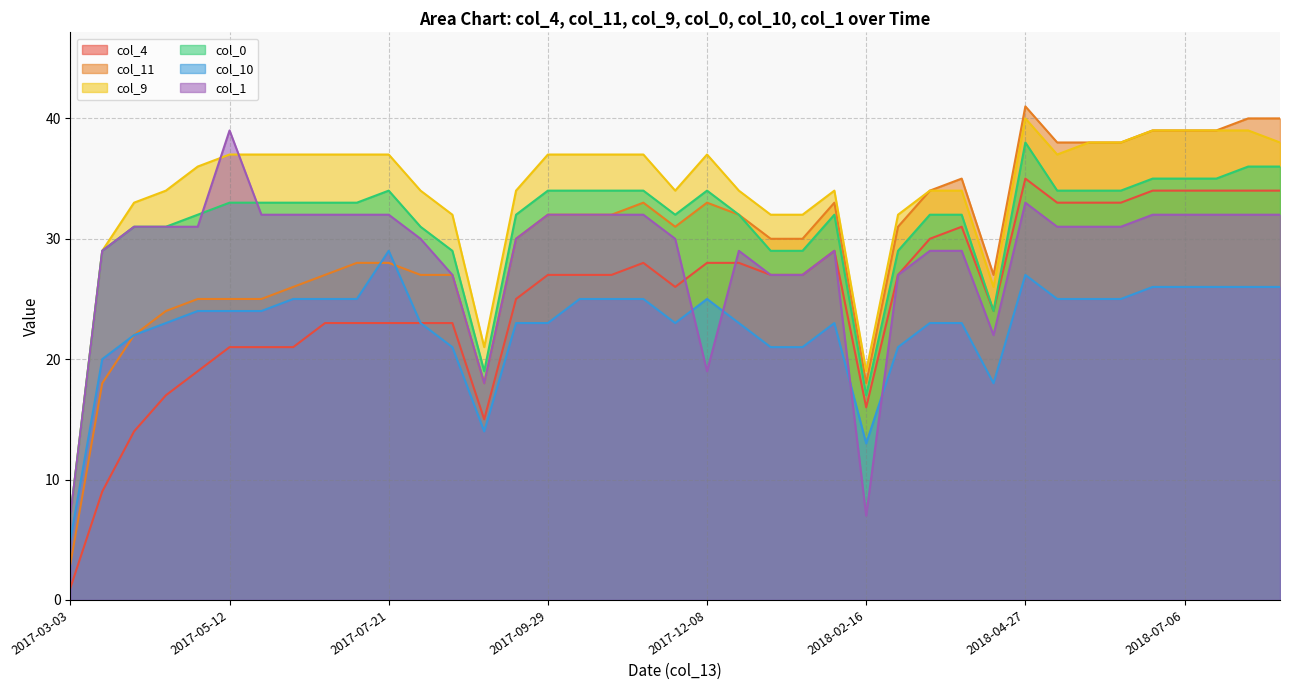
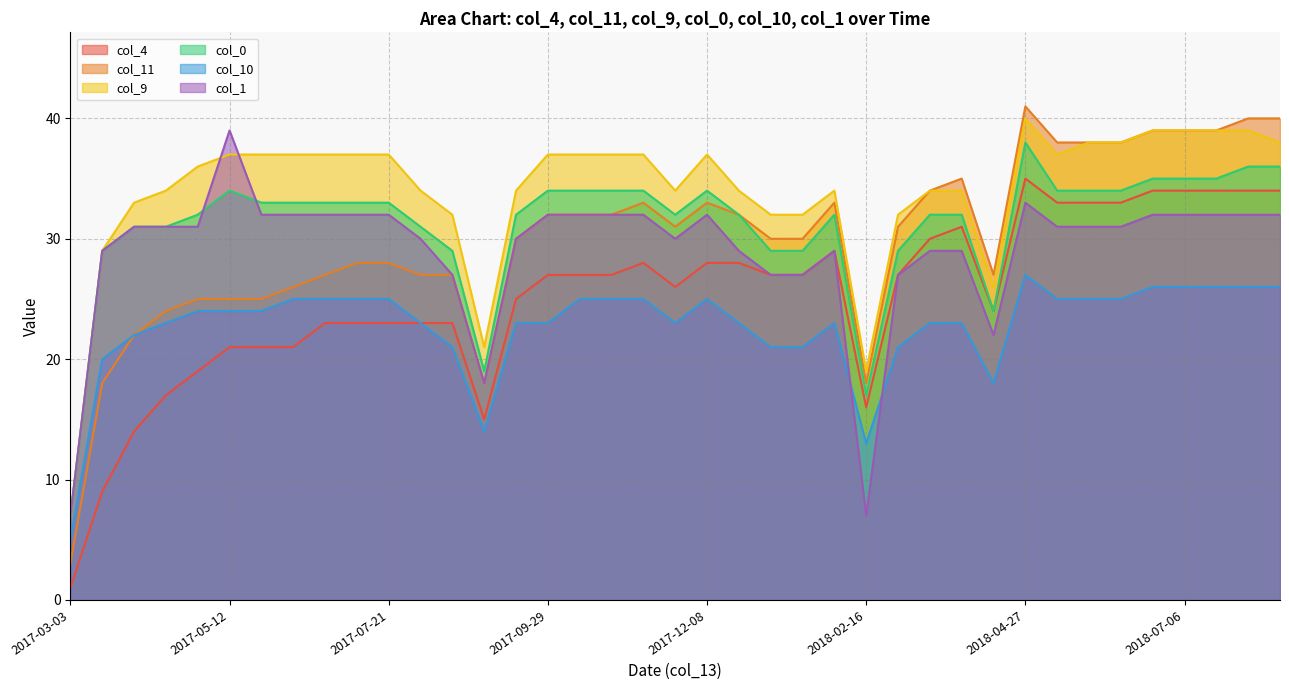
  {
    "col_0": {
-     "2017-05-12": 33,
-     "2017-07-21": 34,
+     "2017-05-12": 34,
+     "2017-07-21": 33,
      "2017-09-29": 34,
      "2017-12-08": 34,
      "2018-02-16": 17,
      "2018-04-27": 38,
      "2018-07-06": 35
    },
    "col_10": {
      "2017-03-03": 5,
      "2017-05-12": 24,
-     "2017-07-21": 29,
+     "2017-07-21": 25,
      "2017-09-29": 23,
      "2017-12-08": 25,
      "2018-02-16": 13,
      "2018-04-27": 27,
      "2018-07-06": 26
    },
    "col_1": {
      "2017-05-12": 39,
      "2017-07-21": 32,
-     "2017-12-08": 19,
+     "2017-12-08": 32,
      "2018-02-16": 7,
      "2018-04-27": 33,
      "2018-07-06": 32
    }
  }
